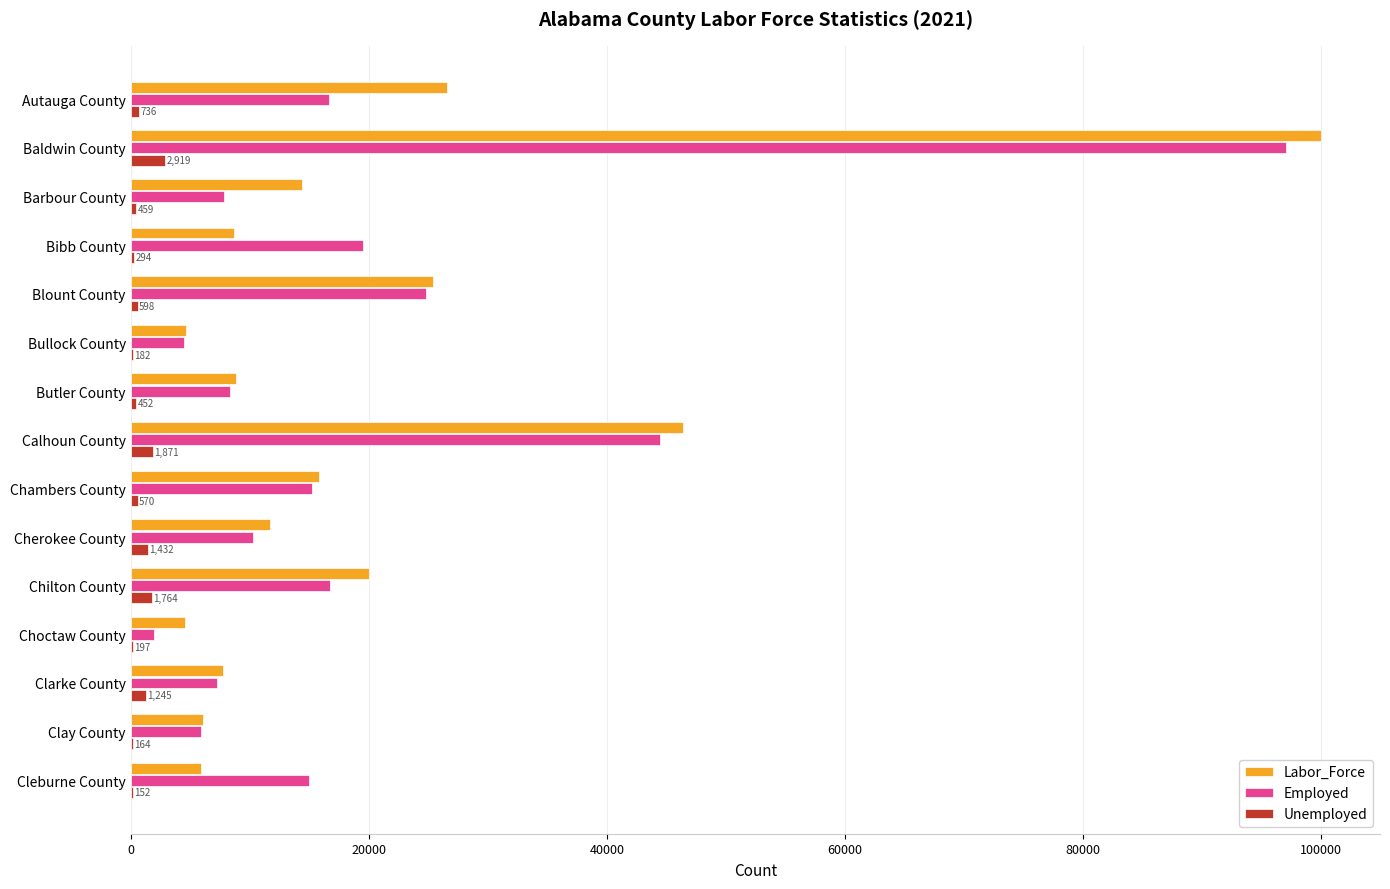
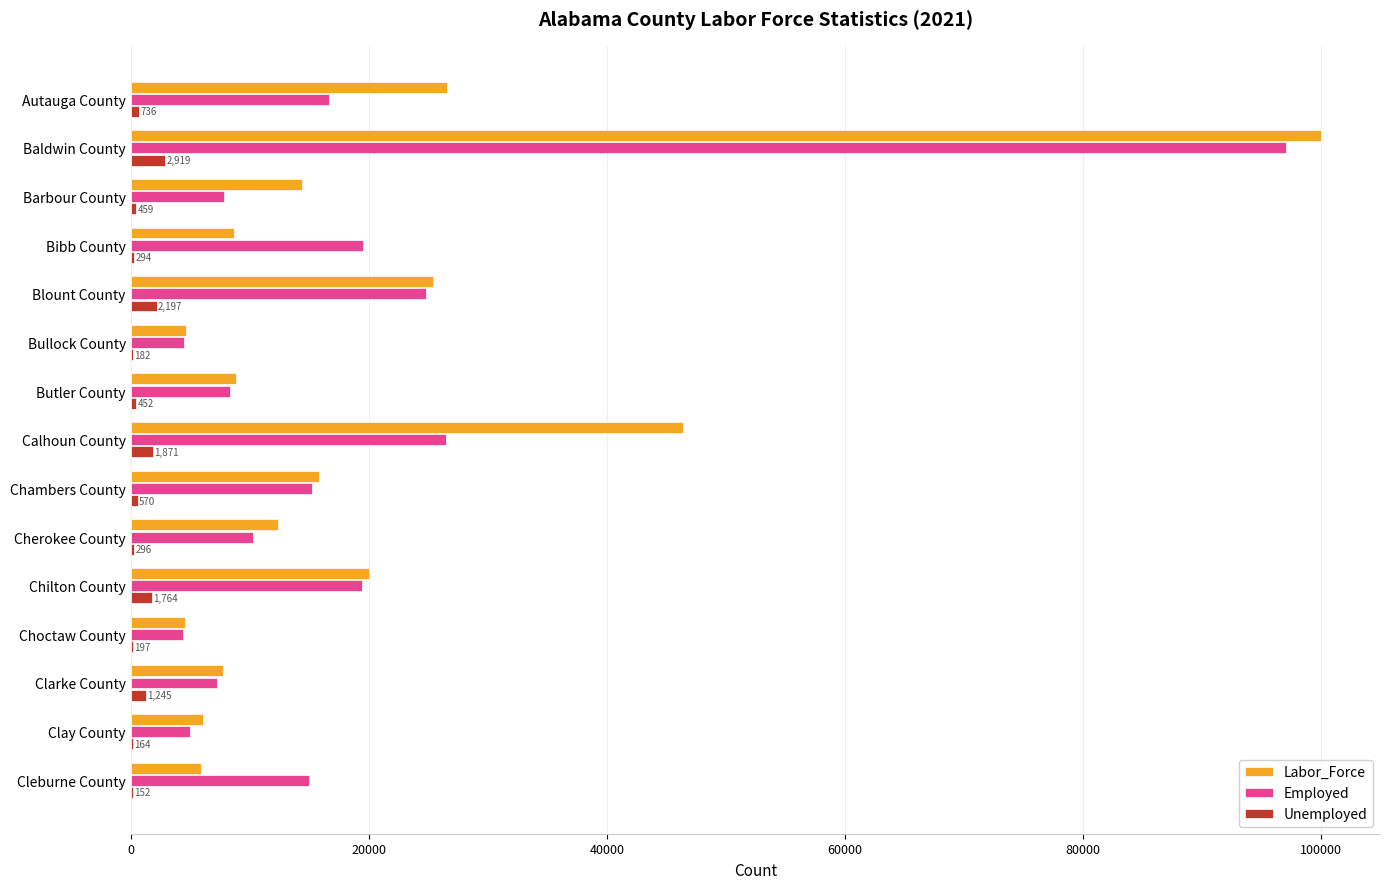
  {
    "Labor_Force": {
      "Autauga County": "26500",
      "Baldwin County": "100000",
      "Barbour County": "14400",
      "Bibb County": "8600",
      "Blount County": "25400",
      "Bullock County": "4600",
      "Butler County": "8800",
      "Calhoun County": "46400",
      "Chambers County": "15800",
-     "Cherokee County": "11700",
+     "Cherokee County": "12400",
      "Chilton County": "20000",
      "Choctaw County": "4600",
      "Clarke County": "7700",
      "Clay County": "6000",
      "Cleburne County": "5900"
    },
    "Employed": {
      "Autauga County": "16600",
      "Baldwin County": "97000",
      "Barbour County": "7800",
      "Bibb County": "19600",
      "Blount County": "24800",
      "Bullock County": "4500",
      "Butler County": "8400",
-     "Calhoun County": "44500",
+     "Calhoun County": "26500",
      "Chambers County": "15200",
      "Cherokee County": "10300",
-     "Chilton County": "16800",
-     "Choctaw County": "1900",
+     "Chilton County": "19400",
+     "Choctaw County": "4400",
      "Clarke County": "7300",
-     "Clay County": "5900",
+     "Clay County": "5000",
      "Cleburne County": "15000"
    },
    "Unemployed": {
      "Autauga County": "736",
      "Baldwin County": "2,919",
      "Barbour County": "459",
      "Bibb County": "294",
-     "Blount County": "598",
+     "Blount County": "2,197",
      "Bullock County": "182",
      "Butler County": "452",
      "Calhoun County": "1,871",
      "Chambers County": "570",
-     "Cherokee County": "1,432",
+     "Cherokee County": "296",
      "Chilton County": "1,764",
      "Choctaw County": "197",
      "Clarke County": "1,245",
      "Clay County": "164",
      "Cleburne County": "152"
    }
  }
